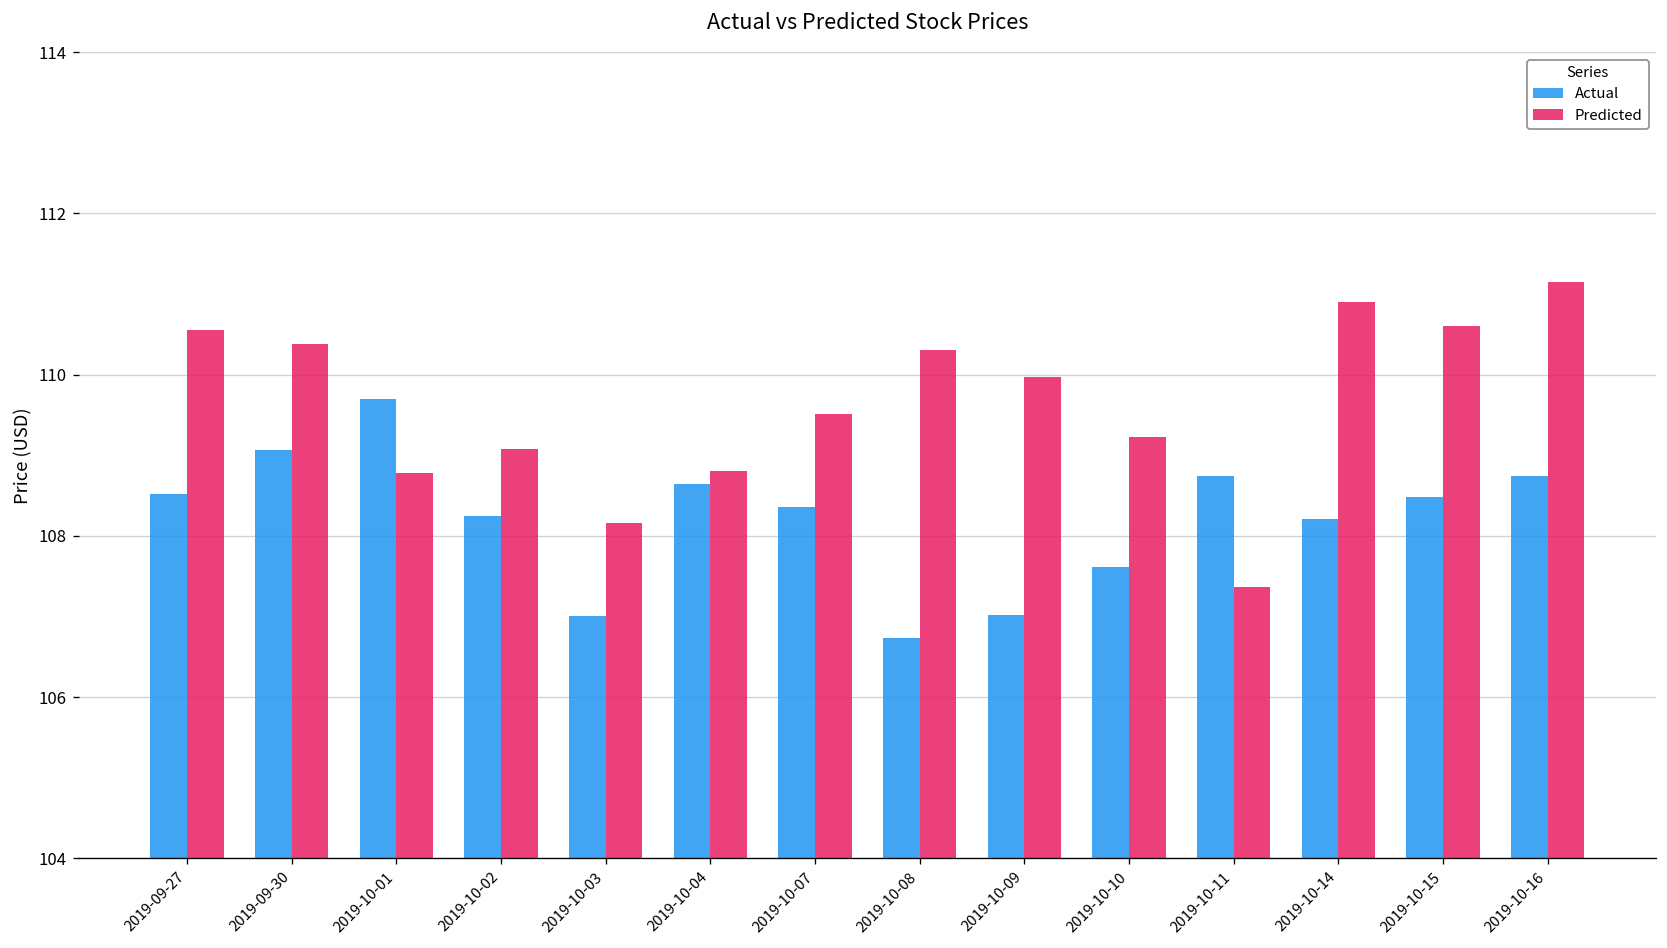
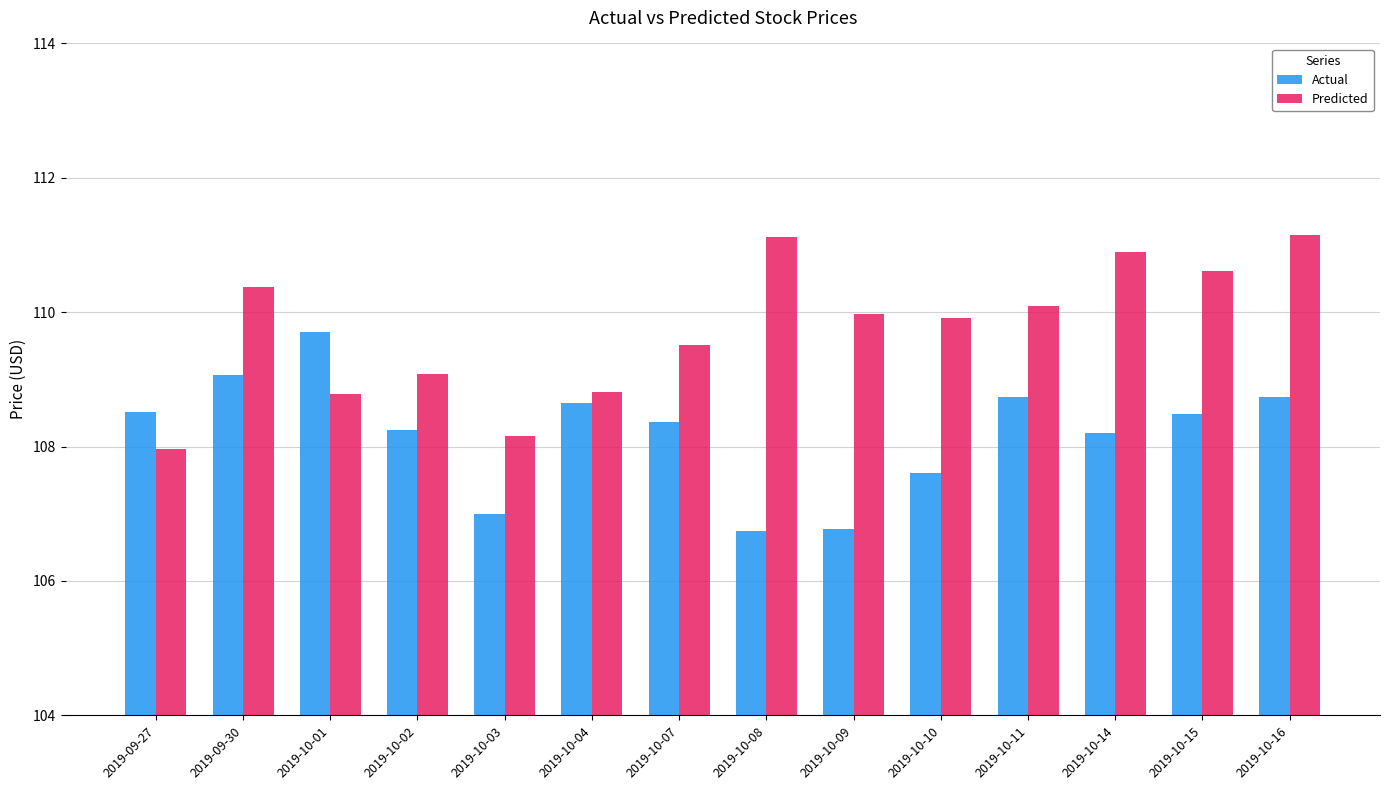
  {
    "Actual": {
      "2019-09-27": 108.5,
      "2019-09-30": 109.1,
      "2019-10-01": 109.7,
      "2019-10-02": 108.2,
      "2019-10-03": 107.0,
      "2019-10-04": 108.7,
      "2019-10-07": 108.4,
      "2019-10-08": 106.7,
-     "2019-10-09": 107.0,
+     "2019-10-09": 106.8,
      "2019-10-10": 107.6,
      "2019-10-11": 108.7,
      "2019-10-14": 108.2,
      "2019-10-15": 108.5,
      "2019-10-16": 108.7
    },
    "Predicted": {
-     "2019-09-27": 110.6,
+     "2019-09-27": 108.0,
      "2019-09-30": 110.4,
      "2019-10-01": 108.8,
      "2019-10-02": 109.1,
      "2019-10-03": 108.2,
      "2019-10-04": 108.8,
      "2019-10-07": 109.5,
-     "2019-10-08": 110.3,
+     "2019-10-08": 111.1,
      "2019-10-09": 110.0,
-     "2019-10-10": 109.2,
-     "2019-10-11": 107.4,
+     "2019-10-10": 109.9,
+     "2019-10-11": 110.1,
      "2019-10-14": 110.9,
      "2019-10-15": 110.6,
      "2019-10-16": 111.2
    }
  }
